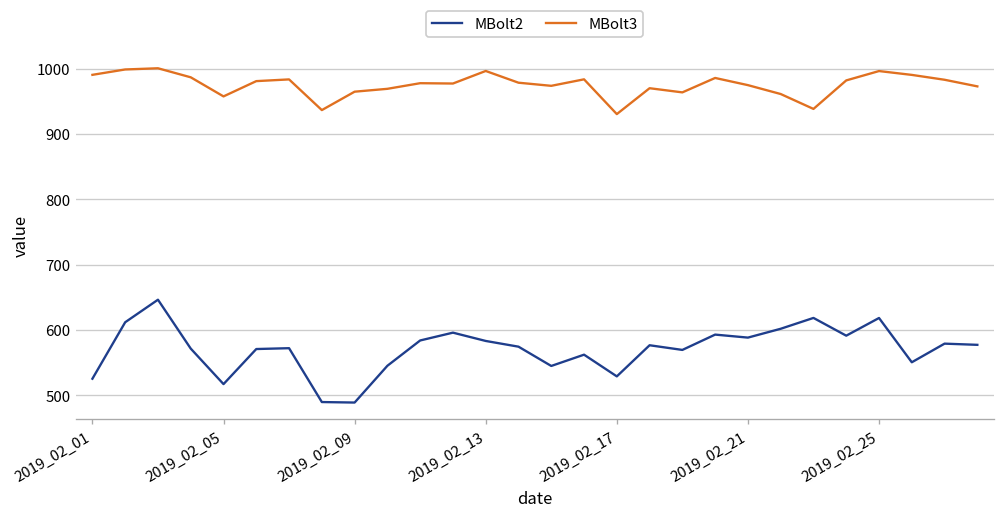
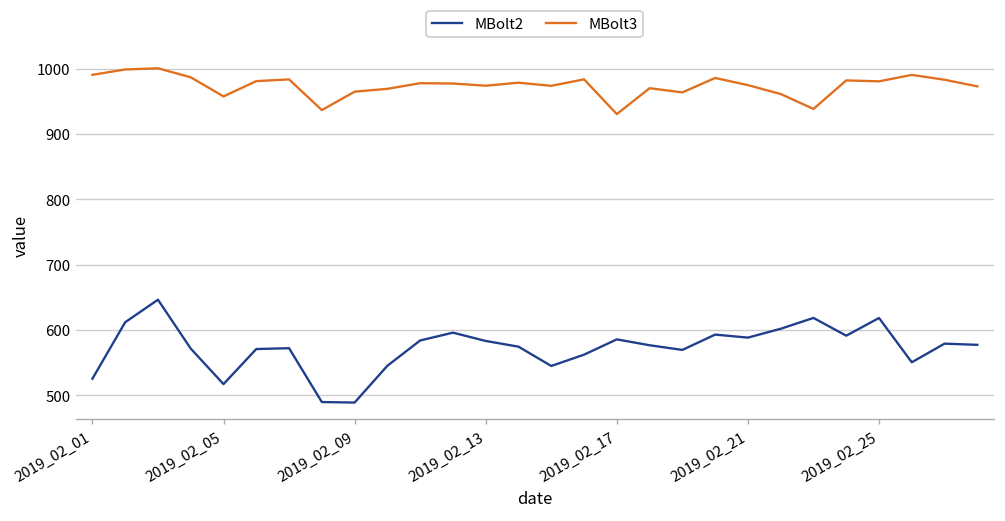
  {
    "MBolt2": {
      "2019_02_01": 530,
      "2019_02_05": 520,
      "2019_02_09": 490,
      "2019_02_13": 580,
-     "2019_02_17": 530,
+     "2019_02_17": 590,
      "2019_02_21": 590,
      "2019_02_25": 620
    },
    "MBolt3": {
      "2019_02_01": 990,
      "2019_02_05": 960,
      "2019_02_09": 960,
-     "2019_02_13": 1000,
+     "2019_02_13": 970,
      "2019_02_17": 930,
      "2019_02_21": 970,
-     "2019_02_25": 1000
+     "2019_02_25": 980
    }
  }
